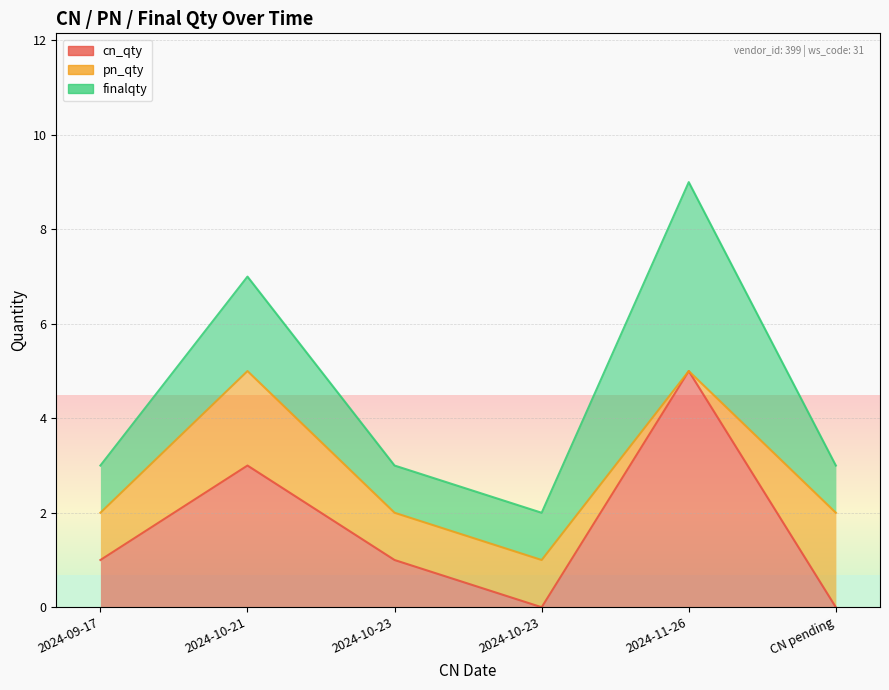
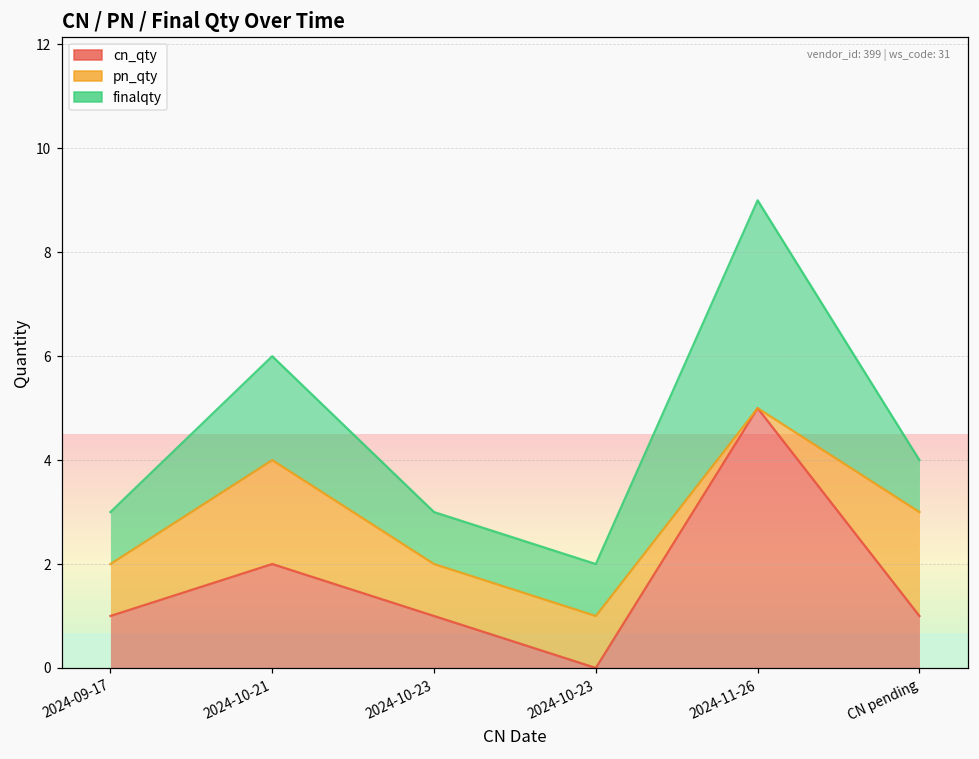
  {
    "cn_qty": {
      "2024-09-17": 1,
-     "2024-10-21": 3,
-     "CN pending": 0
+     "2024-10-21": 2,
+     "CN pending": 1
    },
    "pn_qty": {
      "2024-09-17": 2
    },
    "finalqty": {
      "2024-09-17": 3,
      "2024-11-26": 9
    }
  }
